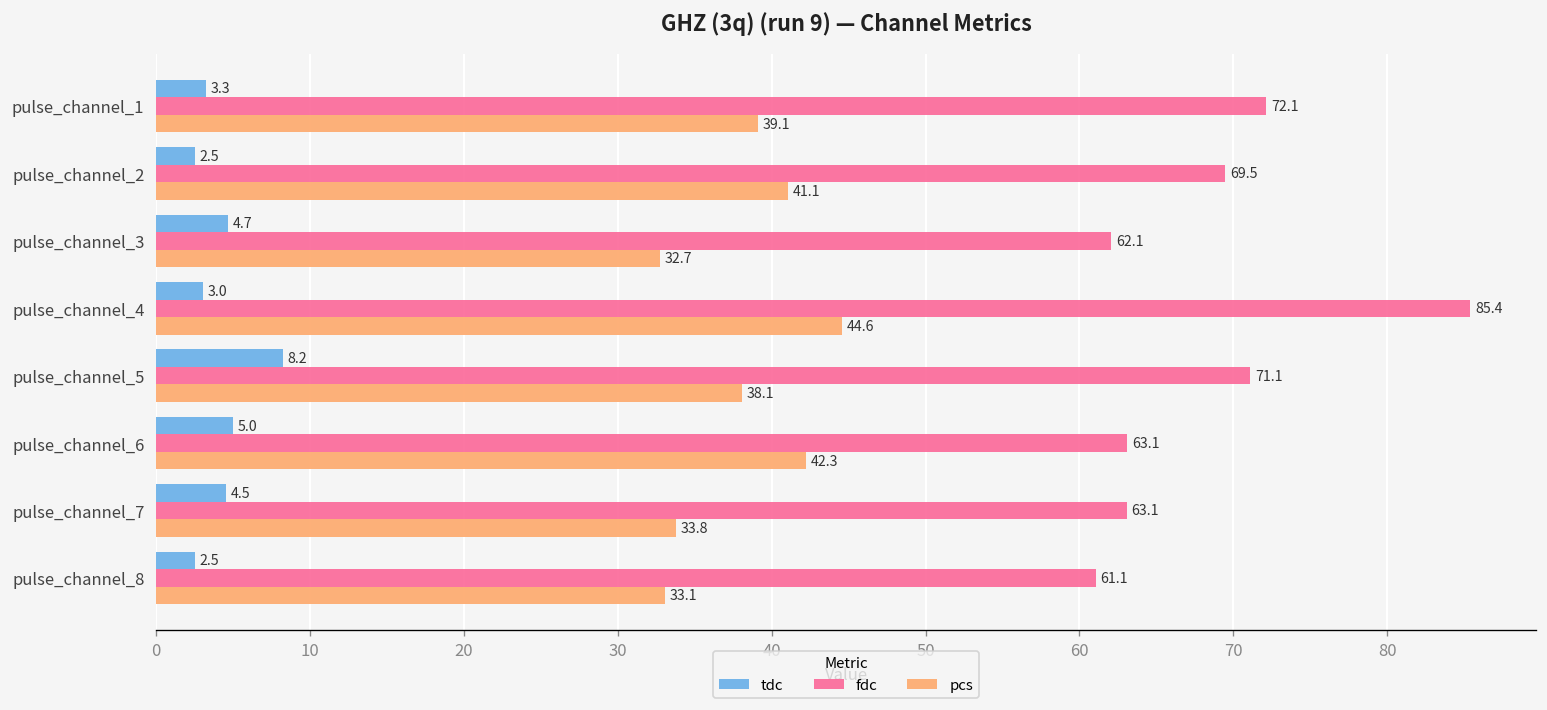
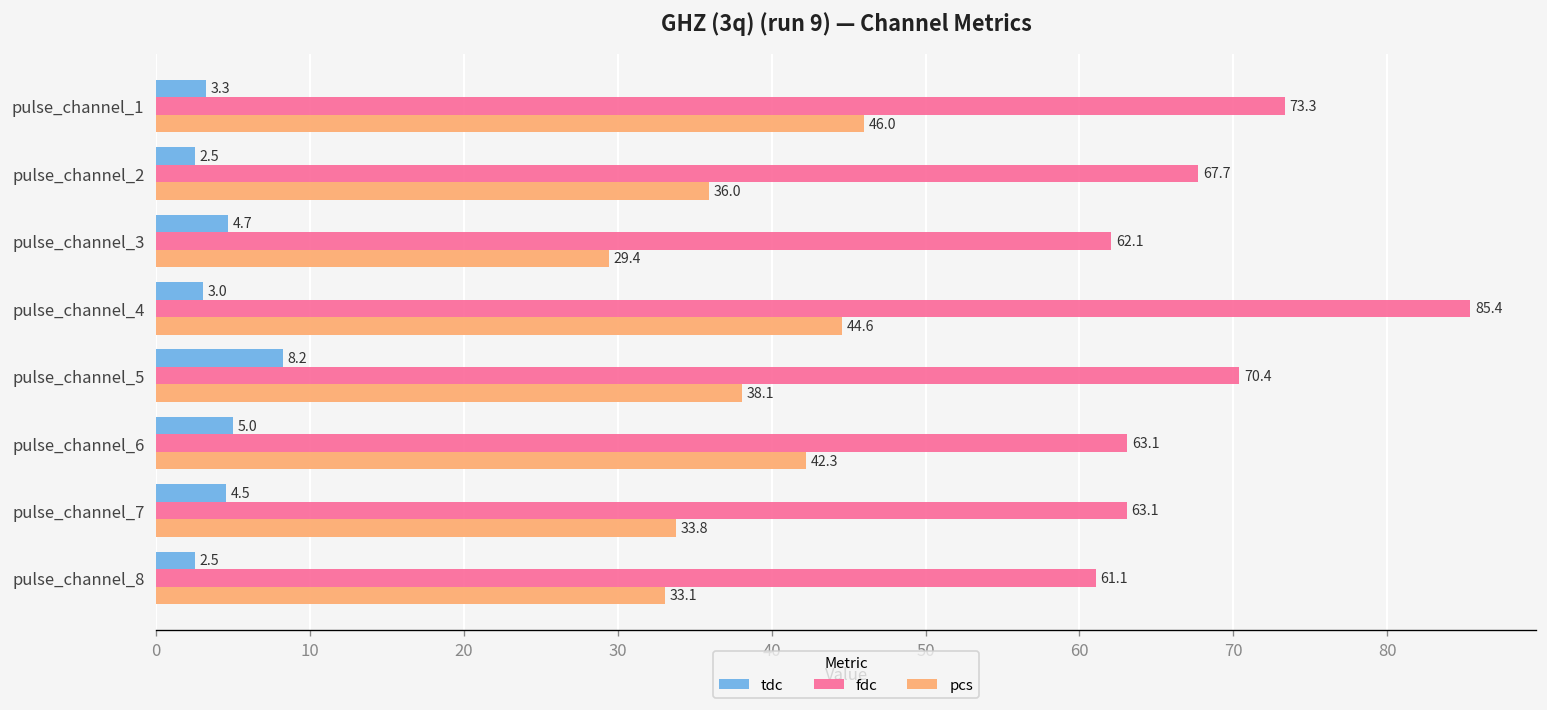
  {
    "tdc": {
      "pulse_channel_1": 3.3,
      "pulse_channel_2": 2.5,
      "pulse_channel_3": 4.7,
      "pulse_channel_4": 3.0,
      "pulse_channel_5": 8.2,
      "pulse_channel_6": 5.0,
      "pulse_channel_7": 4.5,
      "pulse_channel_8": 2.5
    },
    "fdc": {
-     "pulse_channel_1": 72.1,
-     "pulse_channel_2": 69.5,
+     "pulse_channel_1": 73.3,
+     "pulse_channel_2": 67.7,
      "pulse_channel_3": 62.1,
      "pulse_channel_4": 85.4,
-     "pulse_channel_5": 71.1,
+     "pulse_channel_5": 70.4,
      "pulse_channel_6": 63.1,
      "pulse_channel_7": 63.1,
      "pulse_channel_8": 61.1
    },
    "pcs": {
-     "pulse_channel_1": 39.1,
-     "pulse_channel_2": 41.1,
-     "pulse_channel_3": 32.7,
+     "pulse_channel_1": 46.0,
+     "pulse_channel_2": 36.0,
+     "pulse_channel_3": 29.4,
      "pulse_channel_4": 44.6,
      "pulse_channel_5": 38.1,
      "pulse_channel_6": 42.3,
      "pulse_channel_7": 33.8,
      "pulse_channel_8": 33.1
    }
  }
